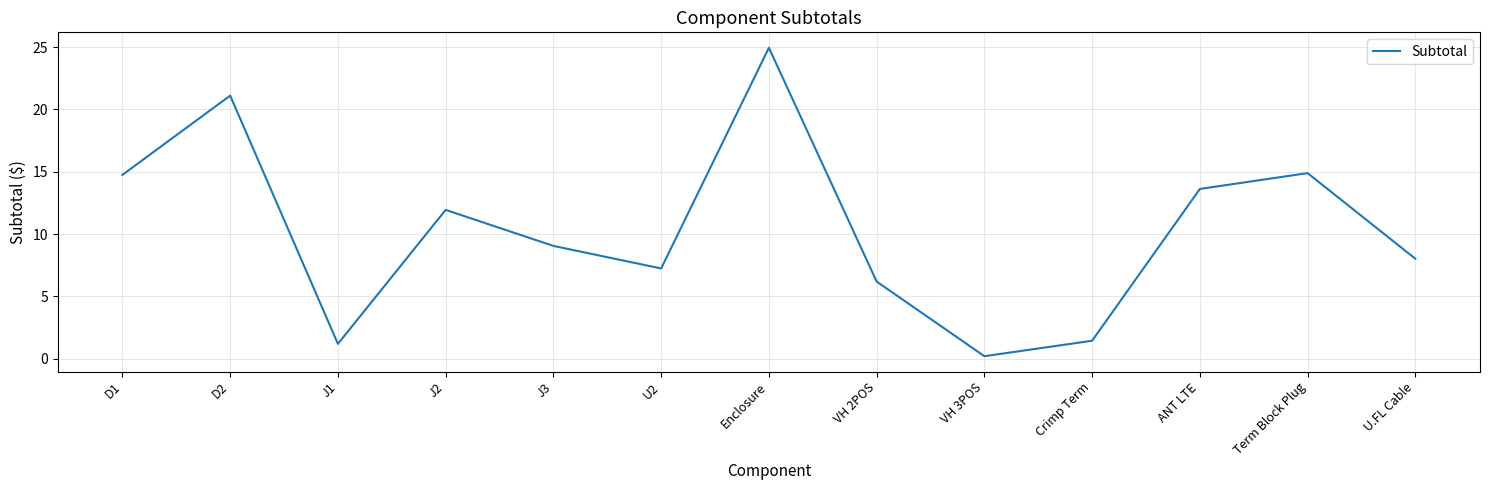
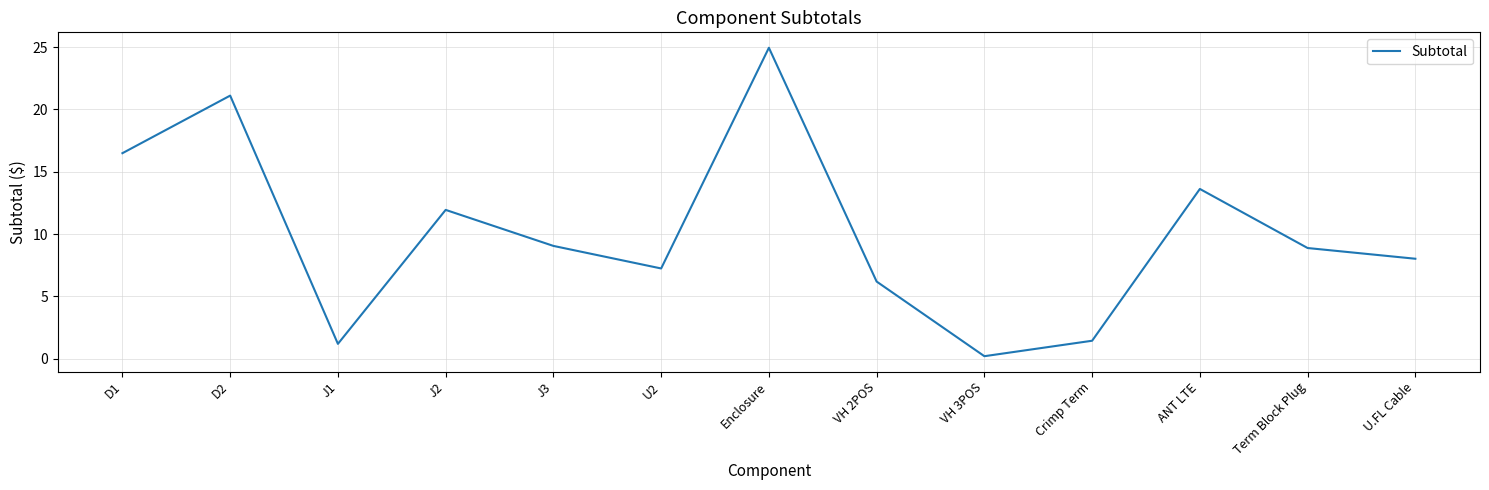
  {
-   "D1": 14.8,
+   "D1": 16.5,
    "D2": 21.1,
    "J1": 1.2,
    "J2": 11.9,
    "J3": 9.1,
    "U2": 7.2,
    "Enclosure": 25.0,
    "VH 2POS": 6.2,
    "VH 3POS": 0.2,
    "Crimp Term": 1.4,
    "ANT LTE": 13.6,
-   "Term Block Plug": 14.9,
+   "Term Block Plug": 8.9,
    "U.FL Cable": 8.0
  }
